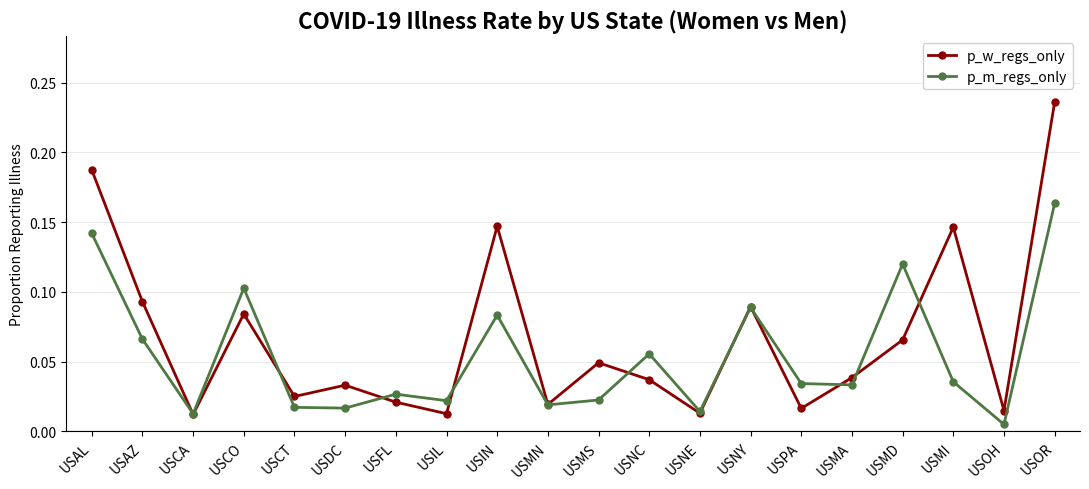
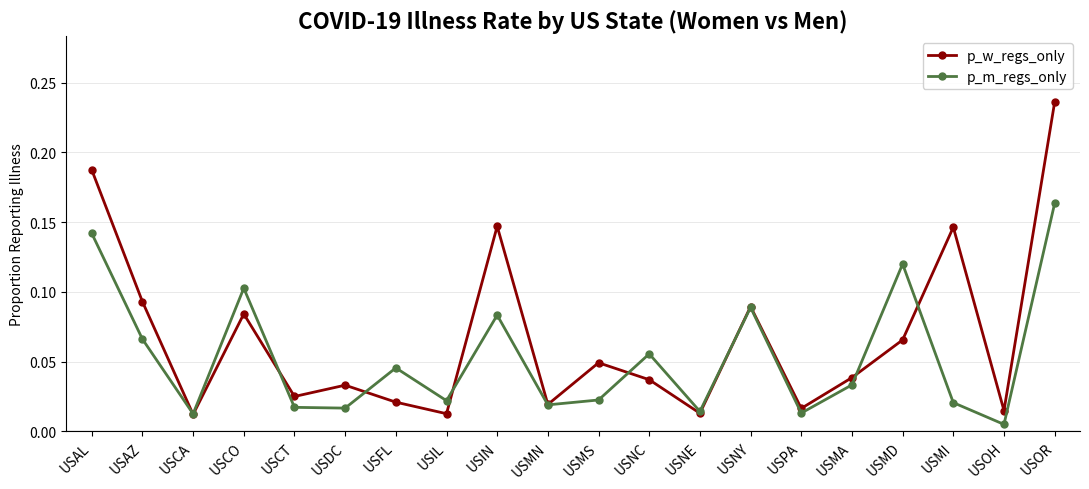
  {
    "p_w_regs_only": {
      "USAL": 0.188,
      "USAZ": 0.093,
      "USCO": 0.084,
      "USCT": 0.025,
      "USDC": 0.033,
      "USFL": 0.021,
      "USIL": 0.013,
      "USIN": 0.147,
      "USMS": 0.049,
      "USNC": 0.037,
      "USPA": 0.016,
      "USMA": 0.039,
      "USMD": 0.066,
      "USMI": 0.146,
      "USOH": 0.015,
      "USOR": 0.236
    },
    "p_m_regs_only": {
      "USAL": 0.142,
      "USAZ": 0.066,
      "USCO": 0.103,
      "USCT": 0.017,
      "USDC": 0.017,
-     "USFL": 0.027,
+     "USFL": 0.046,
      "USIL": 0.022,
      "USIN": 0.083,
      "USMS": 0.023,
      "USNC": 0.056,
-     "USPA": 0.034,
+     "USPA": 0.013,
      "USMA": 0.033,
      "USMD": 0.120,
-     "USMI": 0.036,
+     "USMI": 0.021,
      "USOH": 0.005,
      "USOR": 0.163
    }
  }
